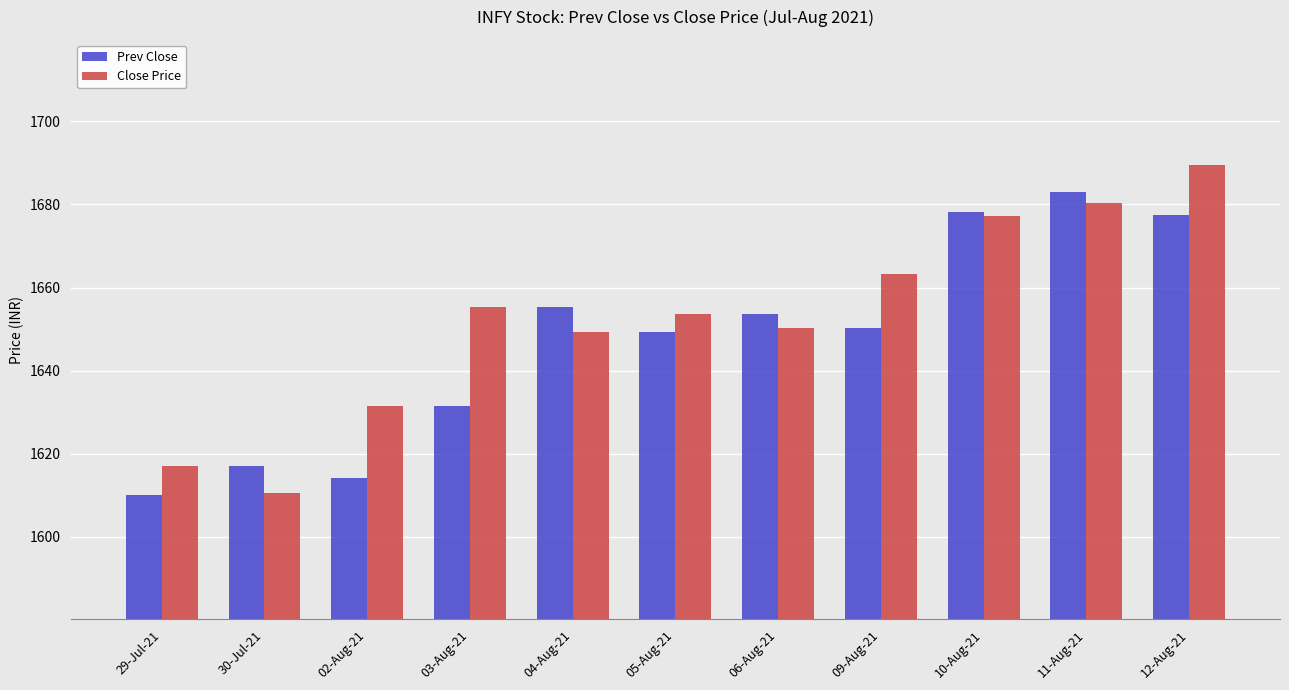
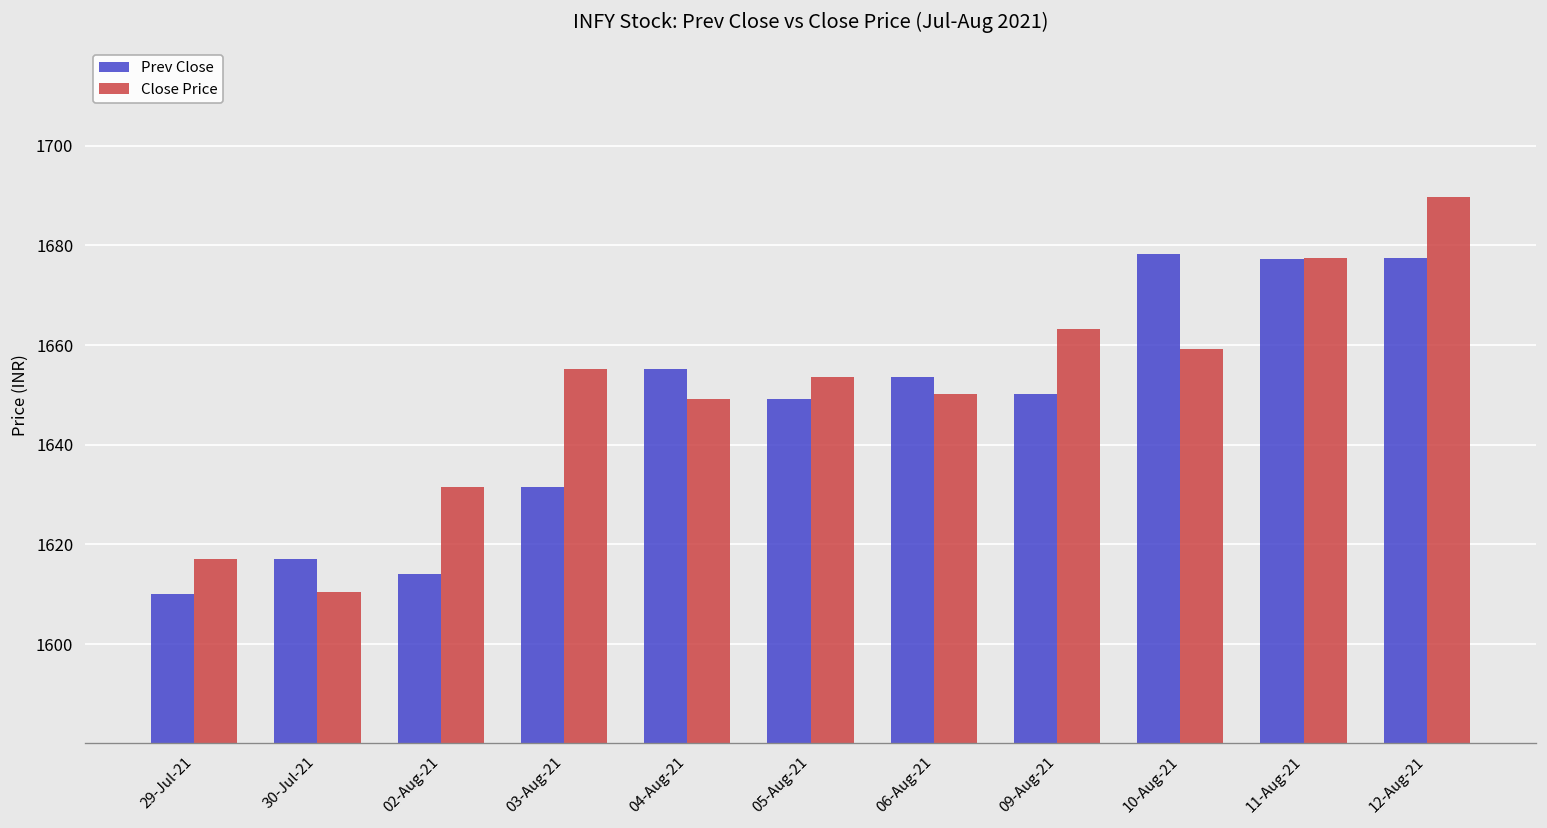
  {
    "Prev Close": {
      "29-Jul-21": 1610,
      "30-Jul-21": 1617,
      "02-Aug-21": 1614,
      "03-Aug-21": 1632,
      "04-Aug-21": 1655,
      "05-Aug-21": 1649,
      "06-Aug-21": 1654,
      "09-Aug-21": 1650,
      "10-Aug-21": 1678,
-     "11-Aug-21": 1683,
+     "11-Aug-21": 1677,
      "12-Aug-21": 1678
    },
    "Close Price": {
      "29-Jul-21": 1617,
      "30-Jul-21": 1611,
      "02-Aug-21": 1632,
      "03-Aug-21": 1655,
      "04-Aug-21": 1649,
      "05-Aug-21": 1654,
      "06-Aug-21": 1650,
      "09-Aug-21": 1663,
-     "10-Aug-21": 1677,
-     "11-Aug-21": 1680,
+     "10-Aug-21": 1659,
+     "11-Aug-21": 1678,
      "12-Aug-21": 1690
    }
  }
